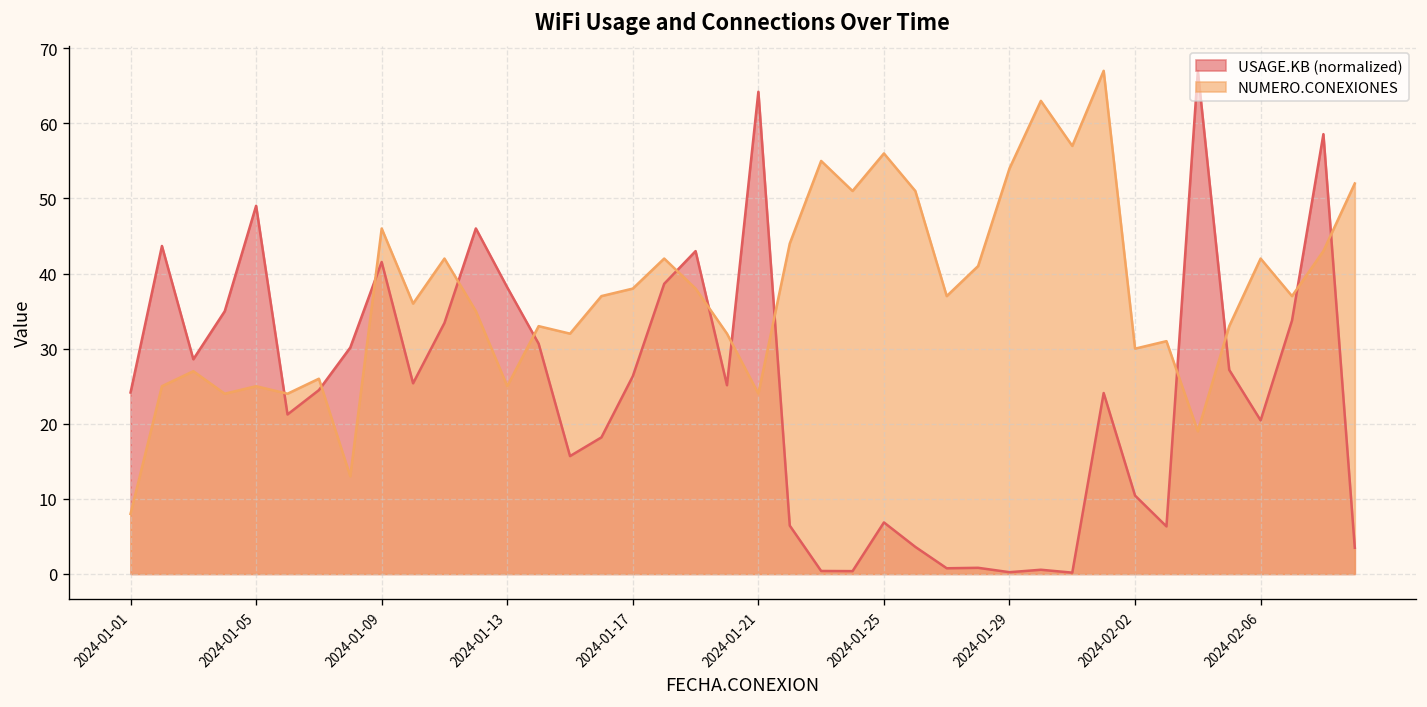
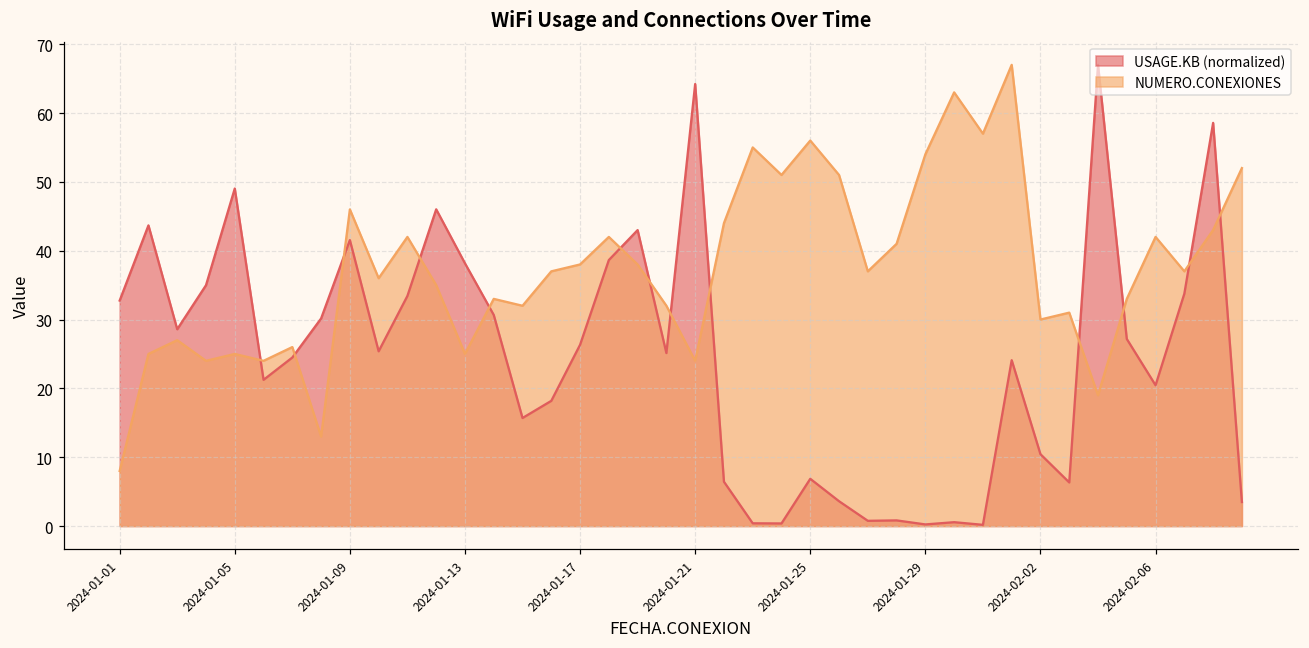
  {
    "USAGE.KB (normalized)": {
-     "2024-01-01": 24,
+     "2024-01-01": 33,
      "2024-01-05": 49,
      "2024-01-09": 42,
      "2024-01-13": 38,
      "2024-01-17": 26,
      "2024-01-21": 64,
      "2024-01-25": 7,
      "2024-01-29": 0,
      "2024-02-02": 10,
      "2024-02-06": 20
    },
    "NUMERO.CONEXIONES": {
      "2024-01-01": 8,
      "2024-01-05": 25,
      "2024-01-09": 46,
      "2024-01-13": 25,
      "2024-01-17": 38,
      "2024-01-21": 24,
      "2024-01-25": 56,
      "2024-01-29": 54,
      "2024-02-02": 30,
      "2024-02-06": 42
    }
  }
